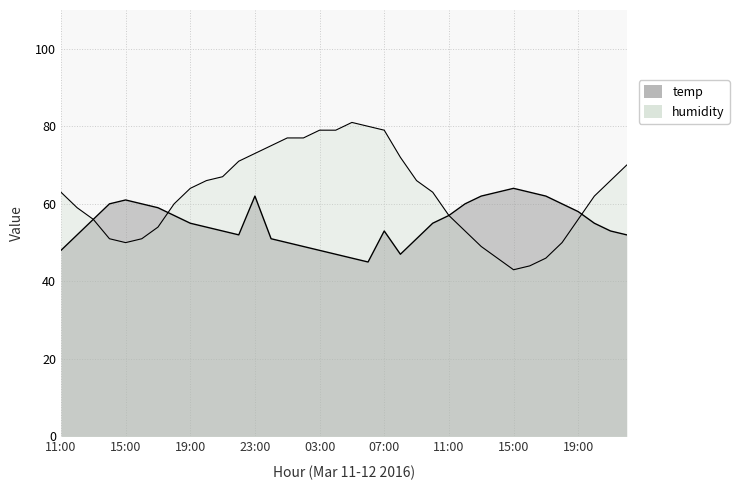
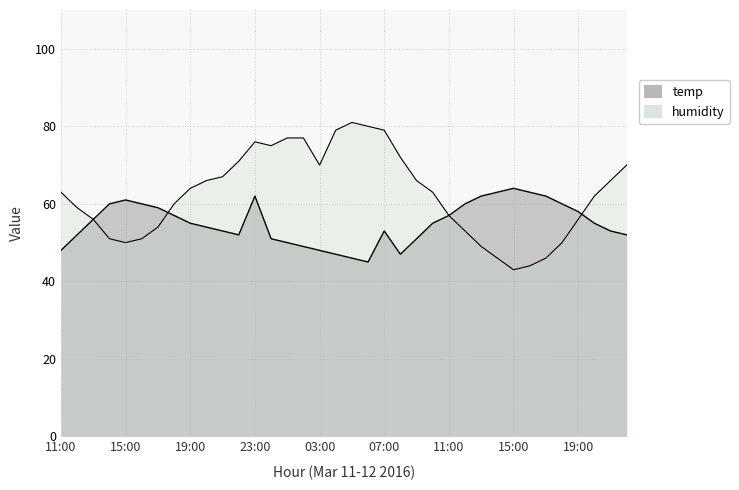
  {
    "temp": {
      "23:00": 62,
      "03:00": 48,
      "07:00": 53
    },
    "humidity": {
-     "23:00": 73,
-     "03:00": 79,
+     "23:00": 76,
+     "03:00": 70,
      "07:00": 79
    }
  }
